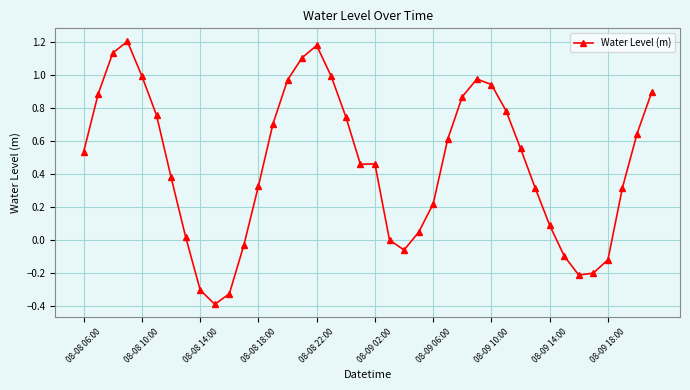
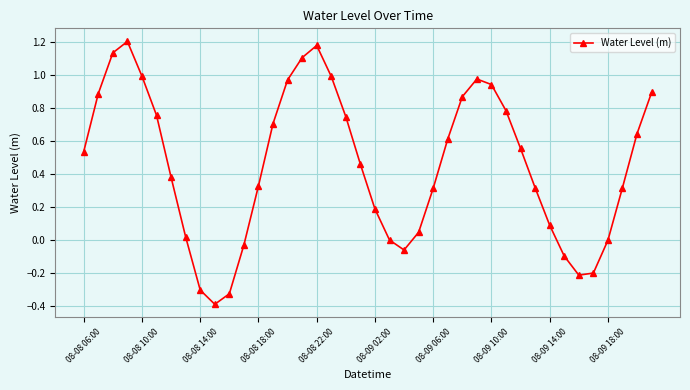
  {
    "08-08 06:00": 0.54,
    "08-08 10:00": 0.99,
    "08-08 14:00": -0.30,
    "08-08 18:00": 0.33,
    "08-08 22:00": 1.18,
-   "08-09 02:00": 0.46,
-   "08-09 06:00": 0.22,
+   "08-09 02:00": 0.19,
+   "08-09 06:00": 0.31,
    "08-09 10:00": 0.94,
    "08-09 14:00": 0.09,
-   "08-09 18:00": -0.12
+   "08-09 18:00": 0.00
  }
